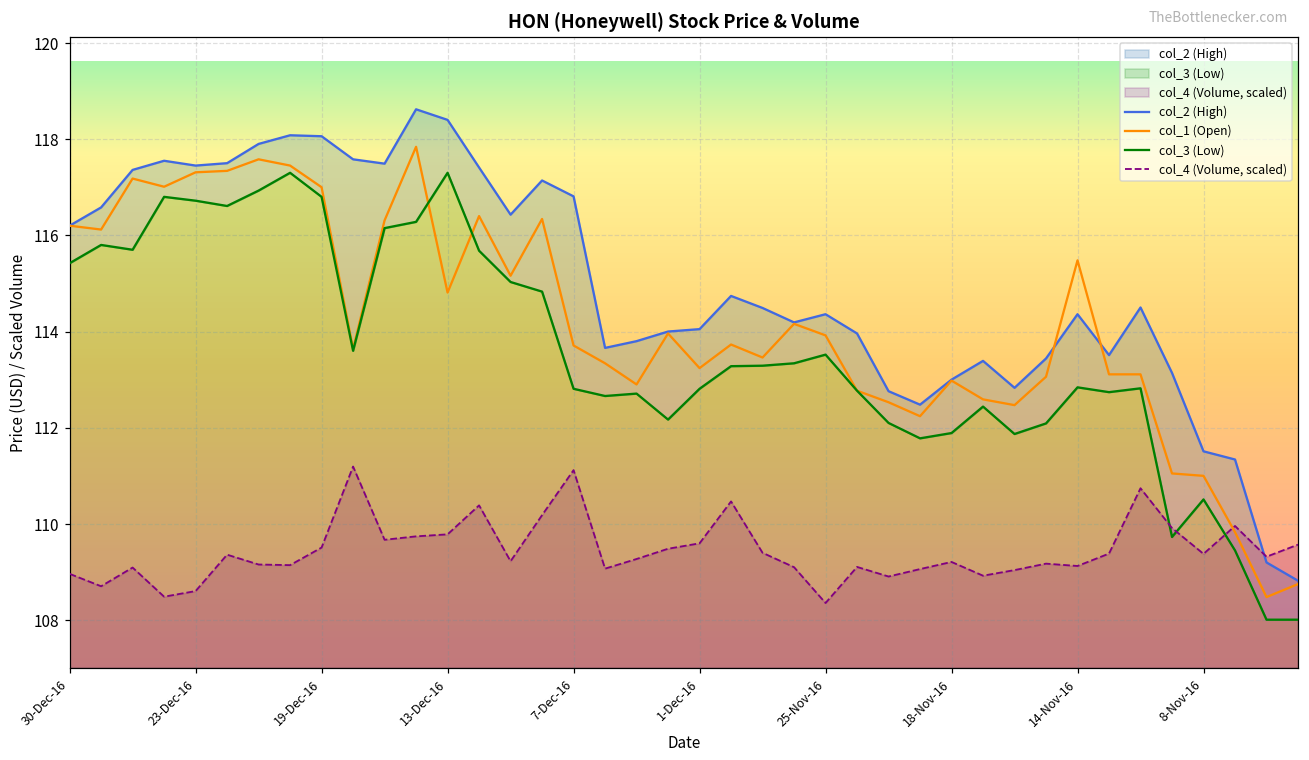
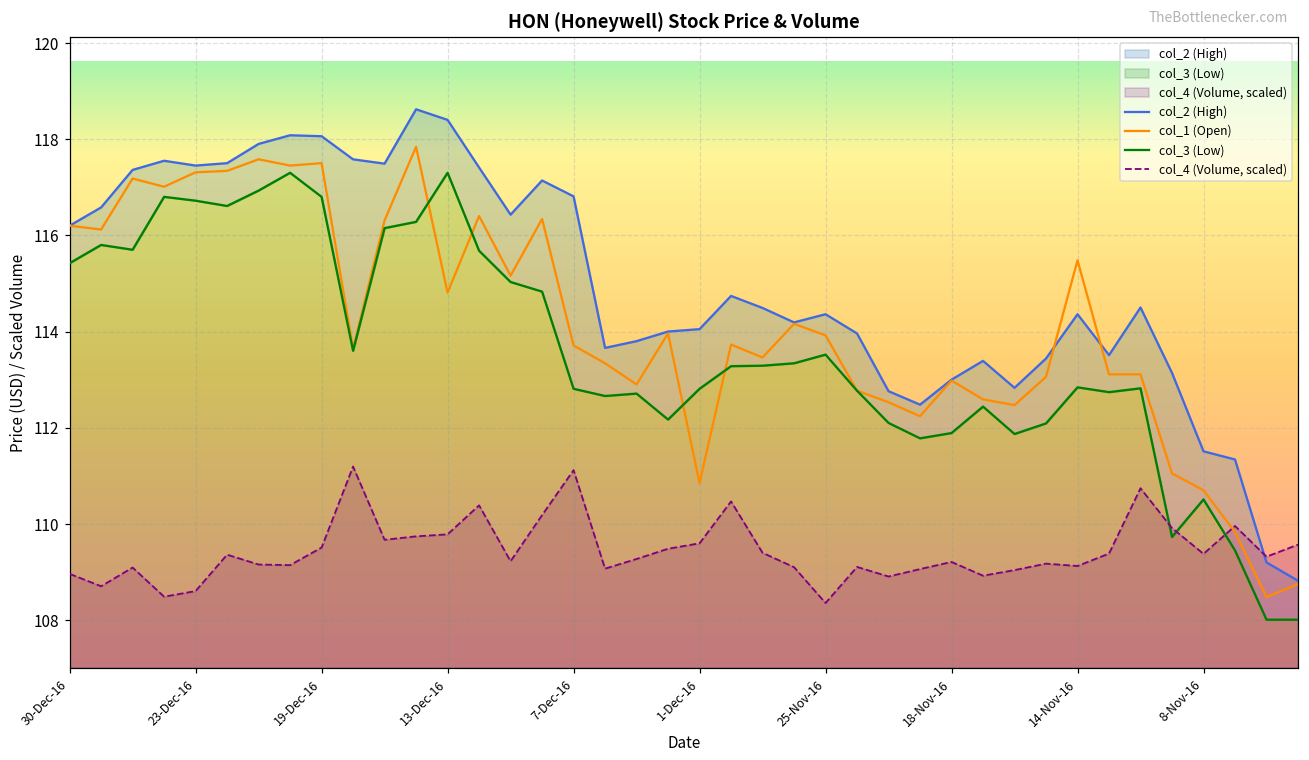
  {
    "col_1 (Open)": {
      "23-Dec-16": 117.3,
-     "19-Dec-16": 117.0,
+     "19-Dec-16": 117.5,
      "13-Dec-16": 114.8,
      "7-Dec-16": 113.7,
-     "1-Dec-16": 113.2,
+     "1-Dec-16": 110.9,
      "25-Nov-16": 113.9,
      "14-Nov-16": 115.5,
-     "8-Nov-16": 111.0
+     "8-Nov-16": 110.7
    }
  }
